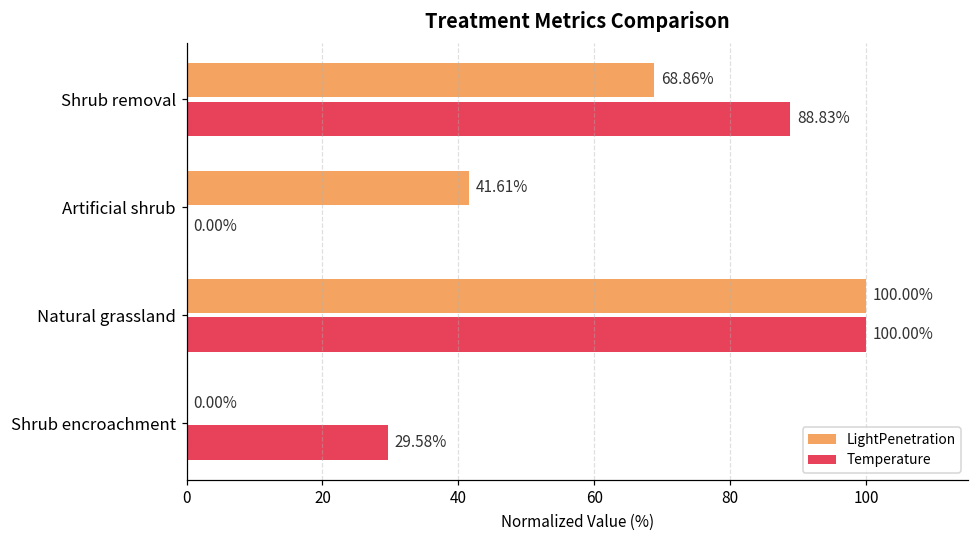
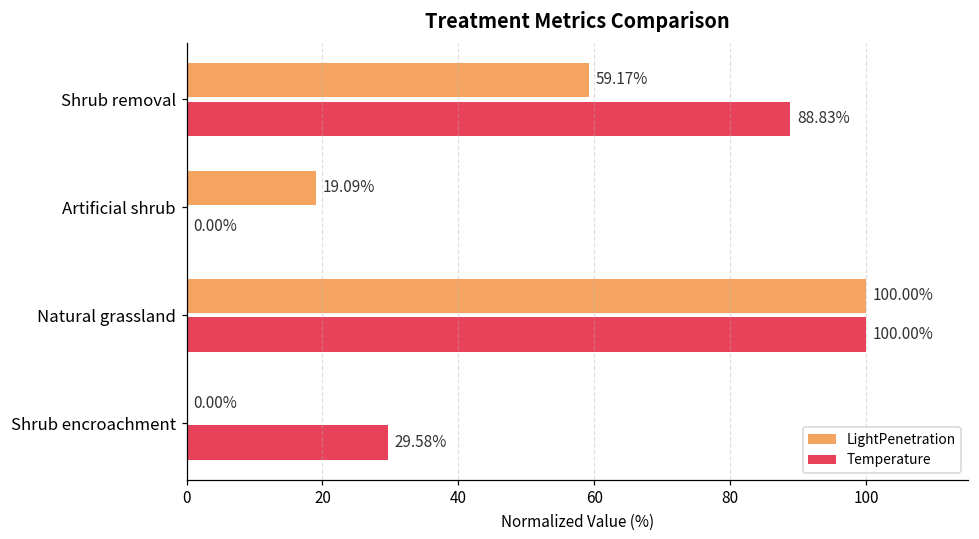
  {
    "LightPenetration": {
-     "Shrub removal": "68.86%",
-     "Artificial shrub": "41.61%",
+     "Shrub removal": "59.17%",
+     "Artificial shrub": "19.09%",
      "Natural grassland": "100.00%",
      "Shrub encroachment": "0.00%"
    },
    "Temperature": {
      "Shrub removal": "88.83%",
      "Artificial shrub": "0.00%",
      "Natural grassland": "100.00%",
      "Shrub encroachment": "29.58%"
    }
  }
